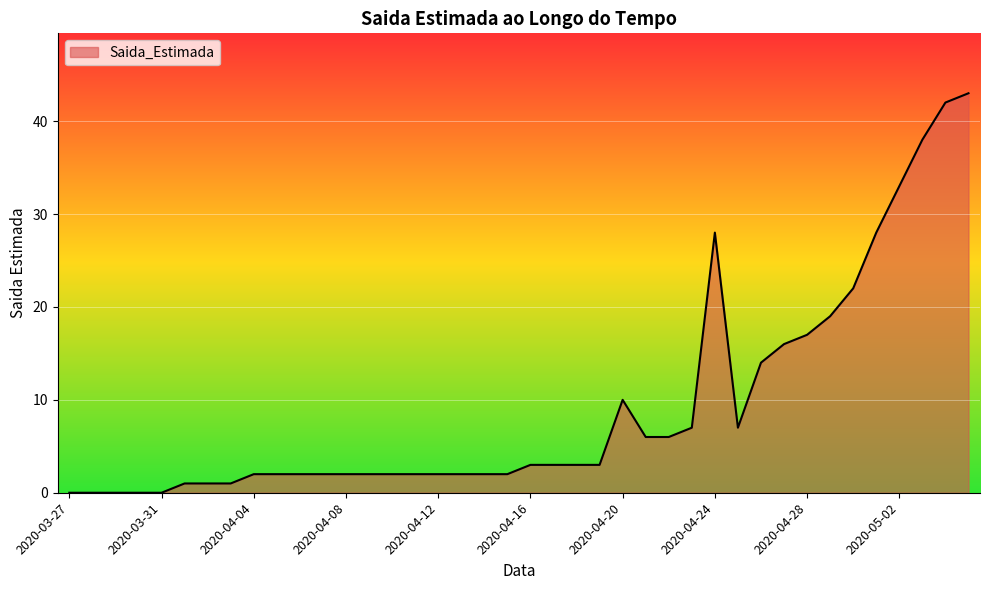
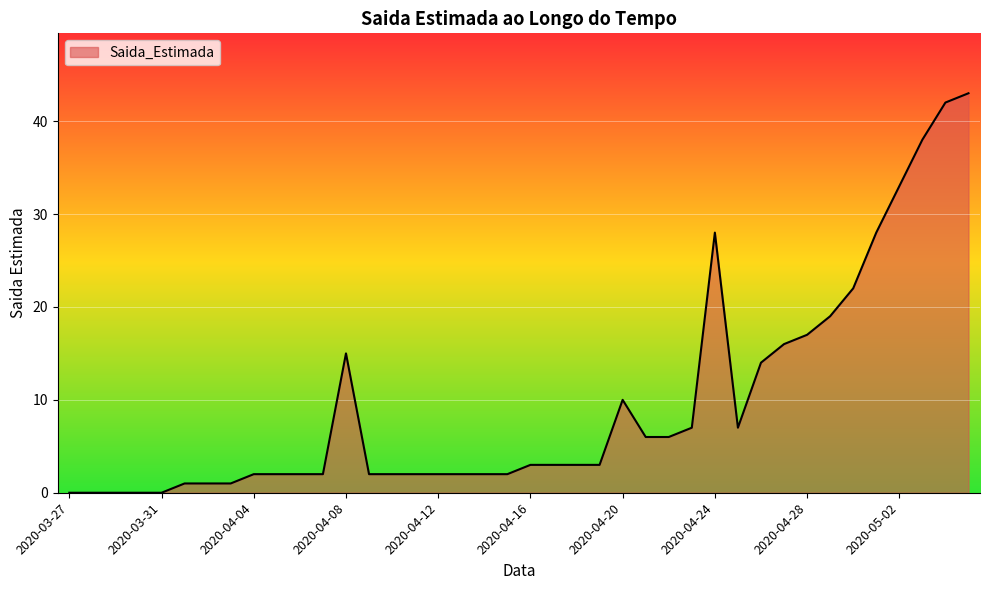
  {
    "2020-03-27": 0,
    "2020-03-31": 0,
    "2020-04-04": 2,
-   "2020-04-08": 2,
+   "2020-04-08": 15,
    "2020-04-12": 2,
    "2020-04-16": 3,
    "2020-04-20": 10,
    "2020-04-24": 28,
    "2020-04-28": 17,
    "2020-05-02": 33
  }
